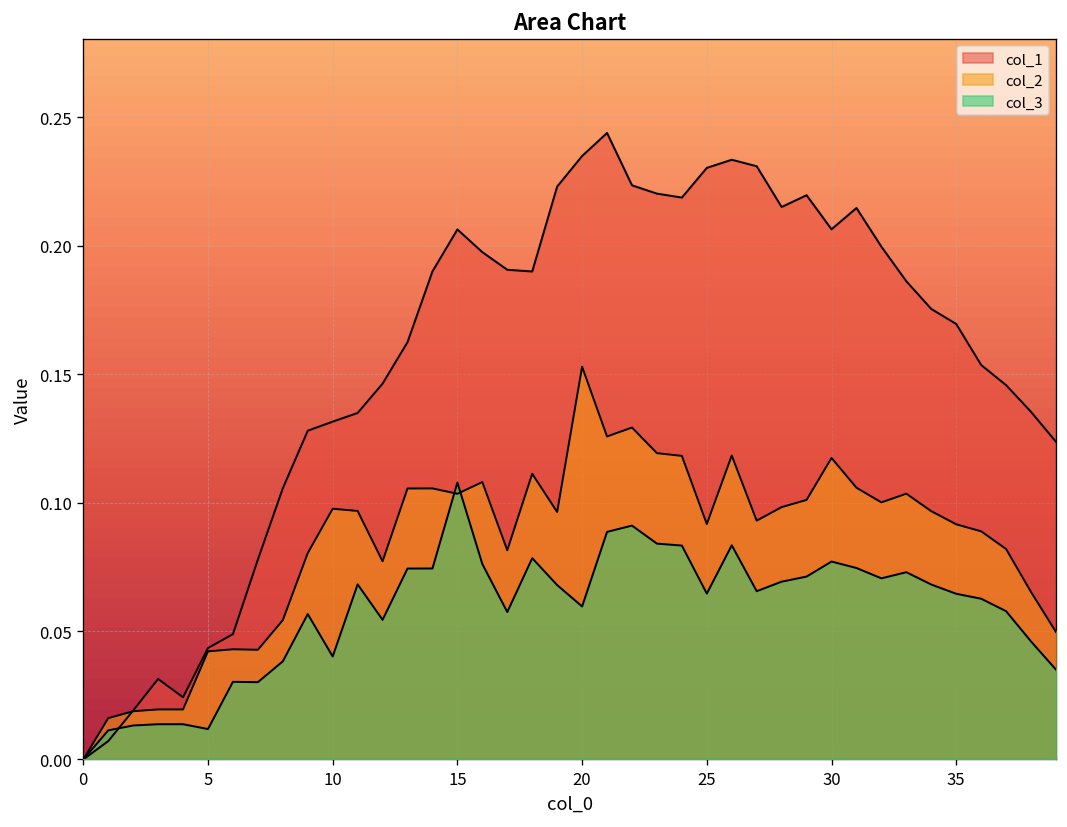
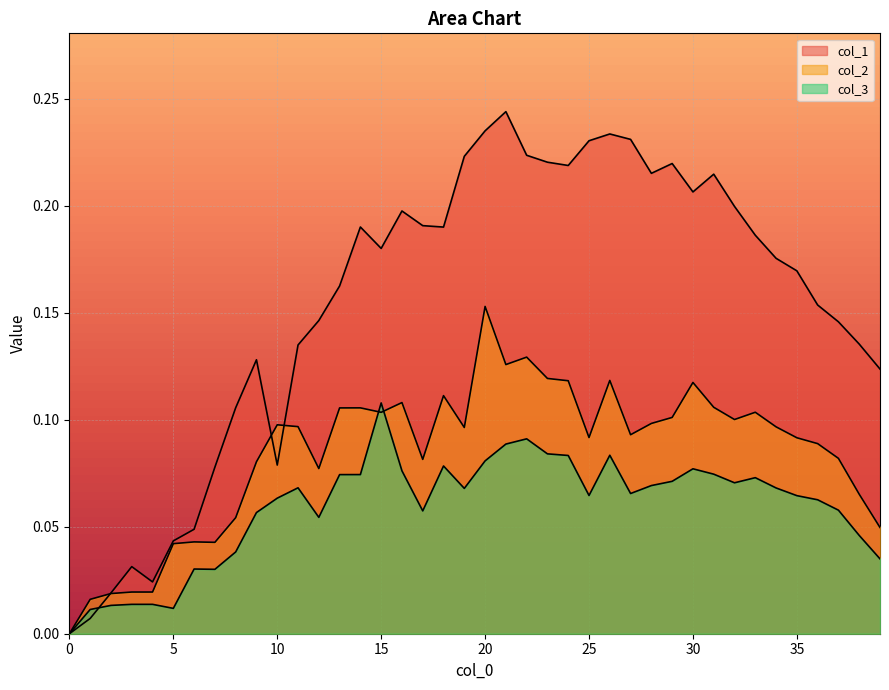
  {
    "col_1": {
      "5": 0.043,
-     "10": 0.132,
-     "15": 0.206,
+     "10": 0.079,
+     "15": 0.180,
      "20": 0.235,
      "25": 0.230,
      "30": 0.206,
      "35": 0.170
    },
    "col_2": {
      "5": 0.042,
      "10": 0.098,
      "15": 0.103,
      "20": 0.153,
      "25": 0.092,
      "30": 0.117,
      "35": 0.092
    },
    "col_3": {
      "5": 0.012,
-     "10": 0.040,
+     "10": 0.063,
      "15": 0.108,
-     "20": 0.060,
+     "20": 0.081,
      "25": 0.065,
      "30": 0.077,
      "35": 0.065
    }
  }
